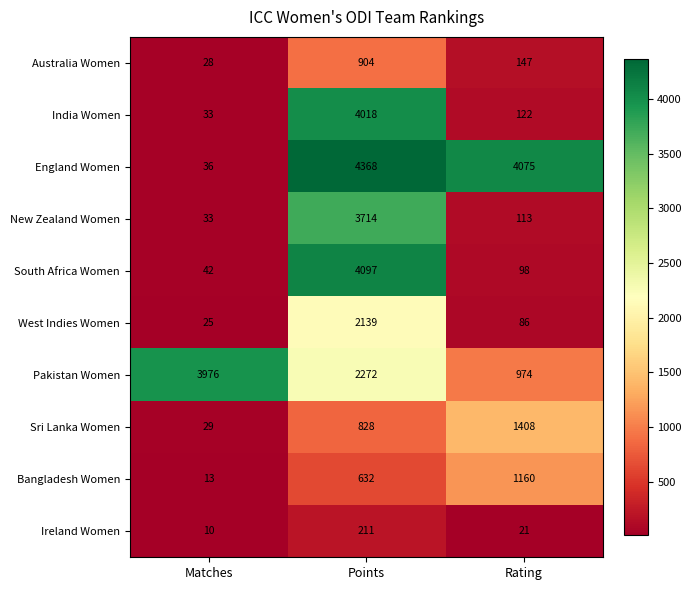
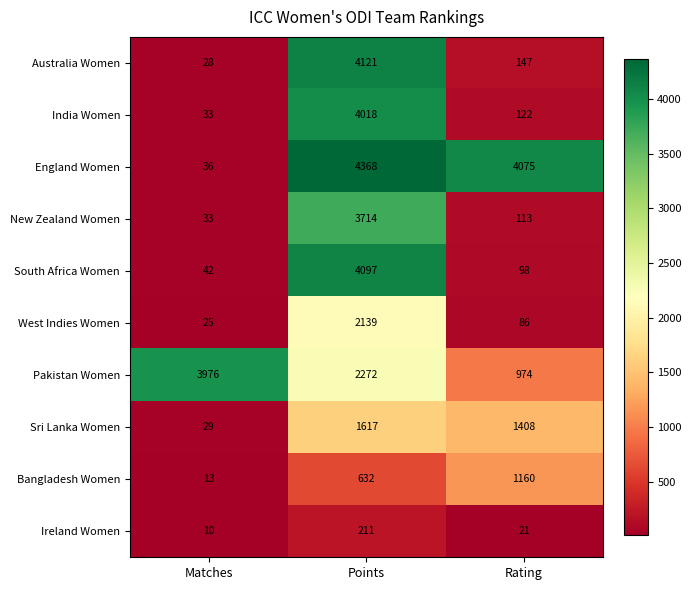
  {
    "Australia Women": {
      "Matches": 28,
-     "Points": 904,
+     "Points": 4121,
      "Rating": 147
    },
    "India Women": {
      "Matches": 33,
      "Points": 4018,
      "Rating": 122
    },
    "England Women": {
      "Matches": 36,
      "Points": 4368,
      "Rating": 4075
    },
    "New Zealand Women": {
      "Matches": 33,
      "Points": 3714,
      "Rating": 113
    },
    "South Africa Women": {
      "Matches": 42,
      "Points": 4097,
      "Rating": 98
    },
    "West Indies Women": {
      "Matches": 25,
      "Points": 2139,
      "Rating": 86
    },
    "Pakistan Women": {
      "Matches": 3976,
      "Points": 2272,
      "Rating": 974
    },
    "Sri Lanka Women": {
      "Matches": 29,
-     "Points": 828,
+     "Points": 1617,
      "Rating": 1408
    },
    "Bangladesh Women": {
      "Matches": 13,
      "Points": 632,
      "Rating": 1160
    },
    "Ireland Women": {
      "Matches": 10,
      "Points": 211,
      "Rating": 21
    }
  }
